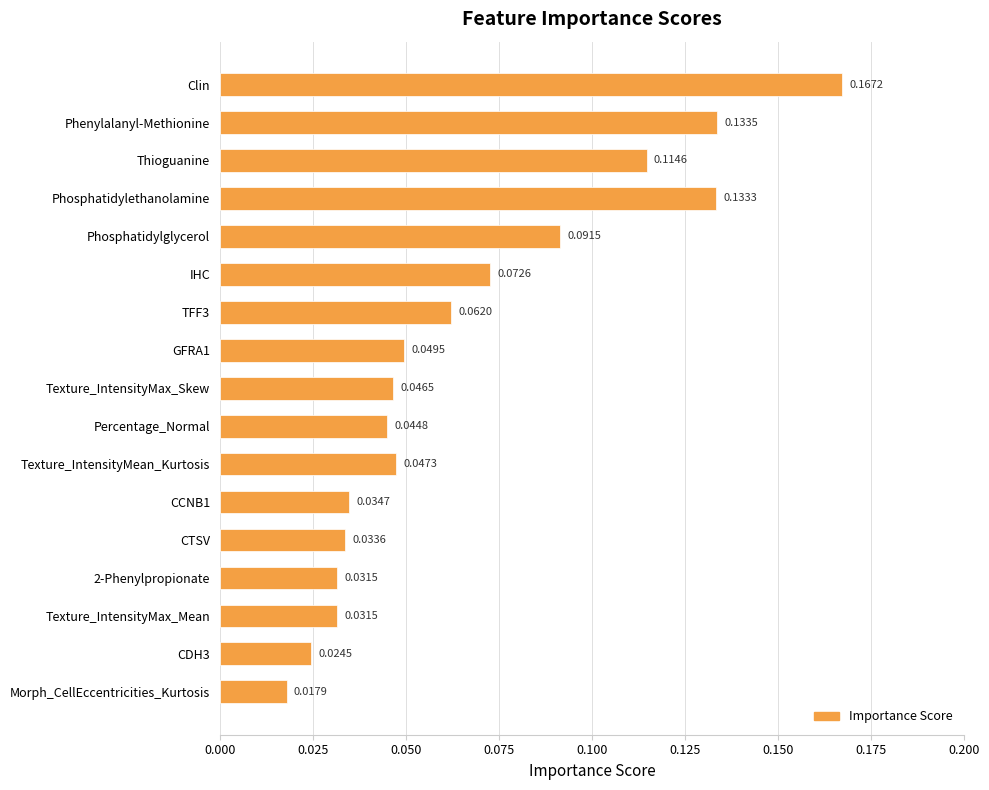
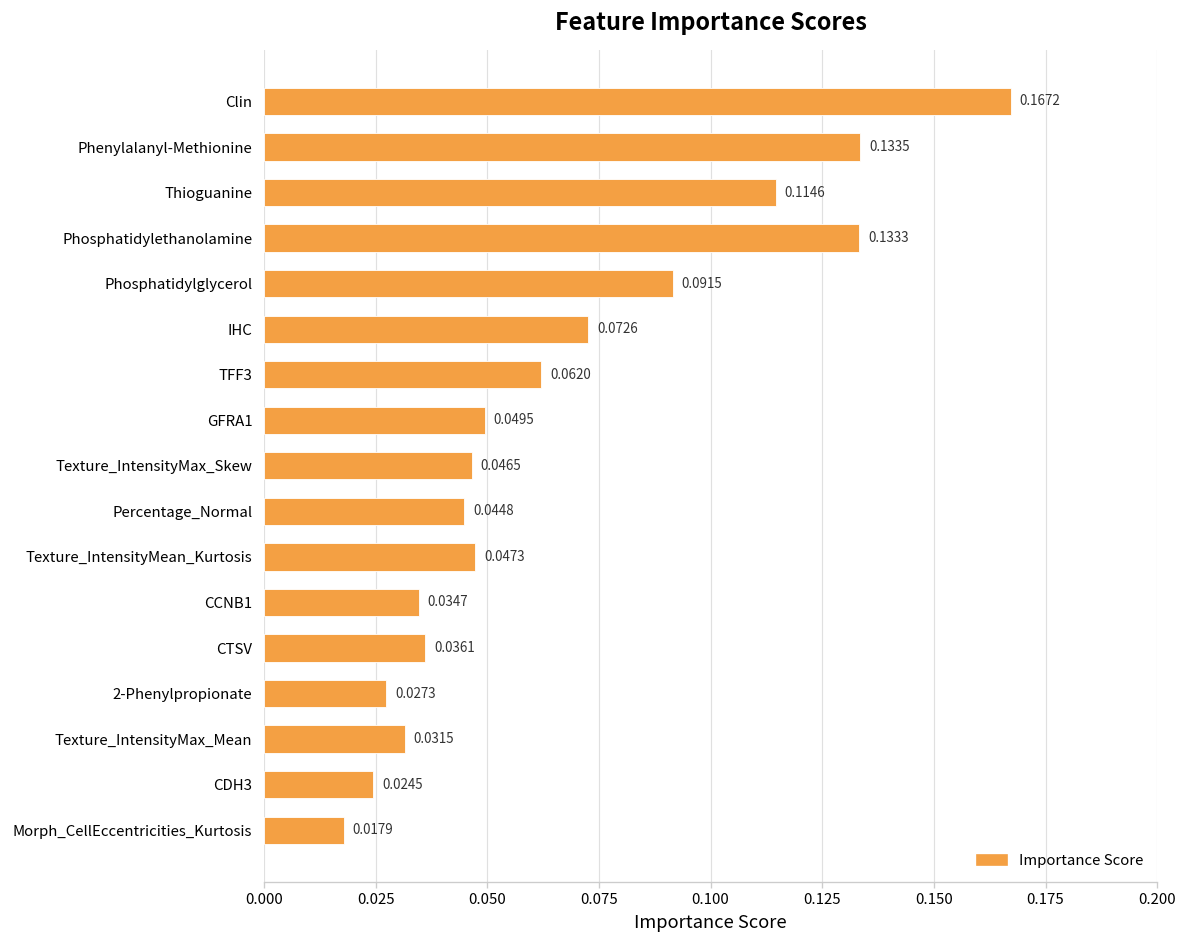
  {
    "Clin": 0.1672,
    "Phenylalanyl-Methionine": 0.1335,
    "Thioguanine": 0.1146,
    "Phosphatidylethanolamine": 0.1333,
    "Phosphatidylglycerol": 0.0915,
    "IHC": 0.0726,
    "TFF3": 0.0620,
    "GFRA1": 0.0495,
    "Texture_IntensityMax_Skew": 0.0465,
    "Percentage_Normal": 0.0448,
    "Texture_IntensityMean_Kurtosis": 0.0473,
    "CCNB1": 0.0347,
-   "CTSV": 0.0336,
-   "2-Phenylpropionate": 0.0315,
+   "CTSV": 0.0361,
+   "2-Phenylpropionate": 0.0273,
    "Texture_IntensityMax_Mean": 0.0315,
    "CDH3": 0.0245,
    "Morph_CellEccentricities_Kurtosis": 0.0179
  }
